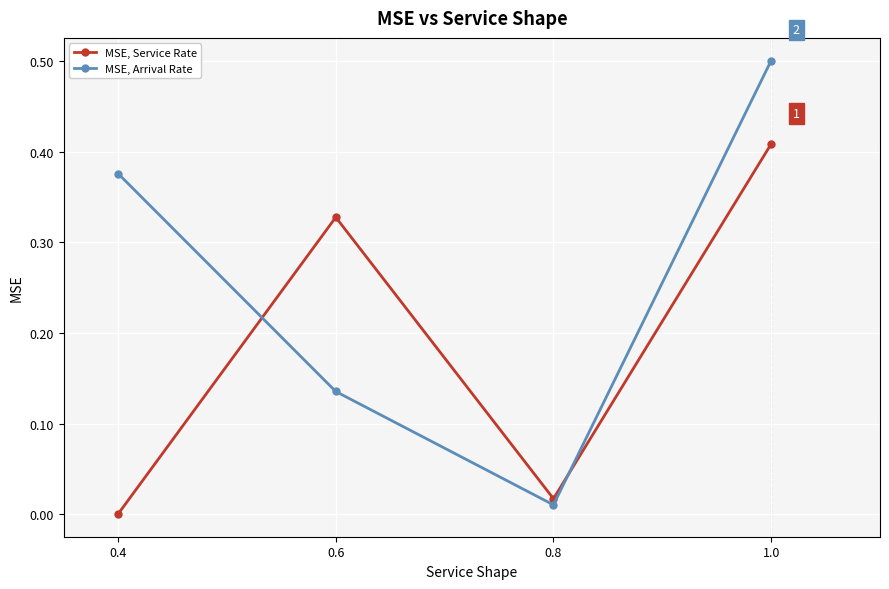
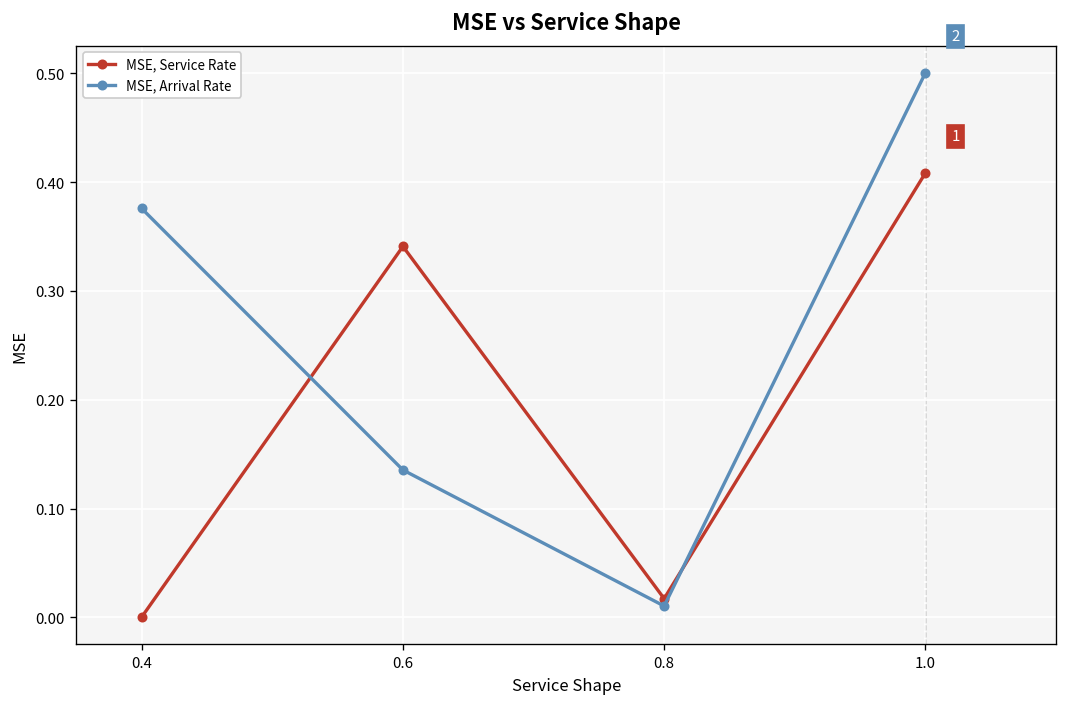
  {
    "MSE, Service Rate": {
      "0.4": 0.00,
-     "0.6": 0.33,
+     "0.6": 0.34,
      "0.8": 0.02,
      "1.0": 0.41
    },
    "MSE, Arrival Rate": {
      "0.4": 0.38,
      "0.6": 0.14,
      "0.8": 0.01,
      "1.0": 0.50
    }
  }
